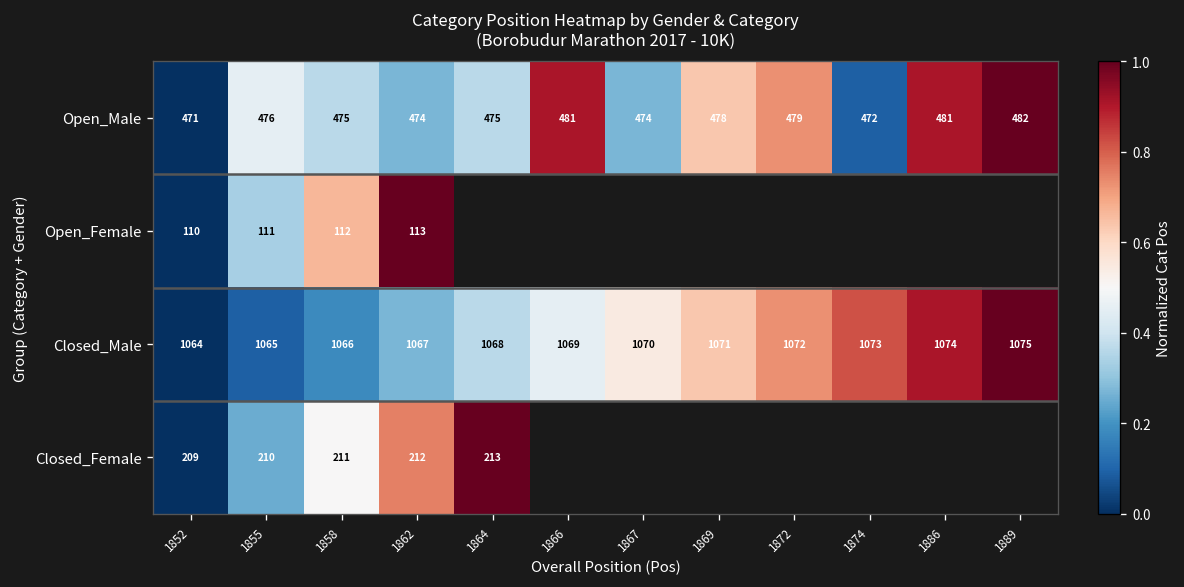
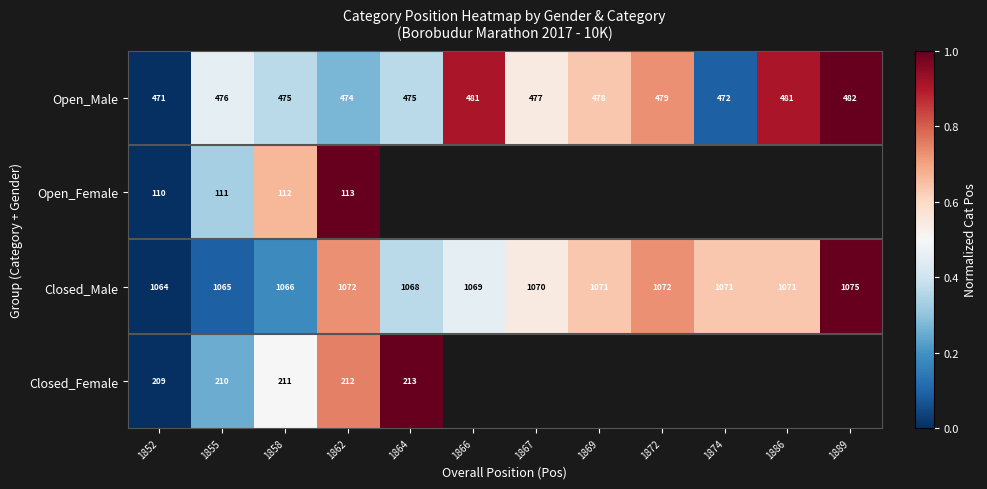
  {
    "Open_Male": {
      "1852": 471,
      "1855": 476,
      "1858": 475,
      "1862": 474,
      "1864": 475,
      "1866": 481,
-     "1867": 474,
+     "1867": 477,
      "1869": 478,
      "1872": 479,
      "1874": 472,
      "1886": 481,
      "1889": 482
    },
    "Open_Female": {
      "1852": 110,
      "1855": 111,
      "1858": 112,
      "1862": 113
    },
    "Closed_Male": {
      "1852": 1064,
      "1855": 1065,
      "1858": 1066,
-     "1862": 1067,
+     "1862": 1072,
      "1864": 1068,
      "1866": 1069,
      "1867": 1070,
      "1869": 1071,
      "1872": 1072,
-     "1874": 1073,
-     "1886": 1074,
+     "1874": 1071,
+     "1886": 1071,
      "1889": 1075
    },
    "Closed_Female": {
      "1852": 209,
      "1855": 210,
      "1858": 211,
      "1862": 212,
      "1864": 213
    }
  }
